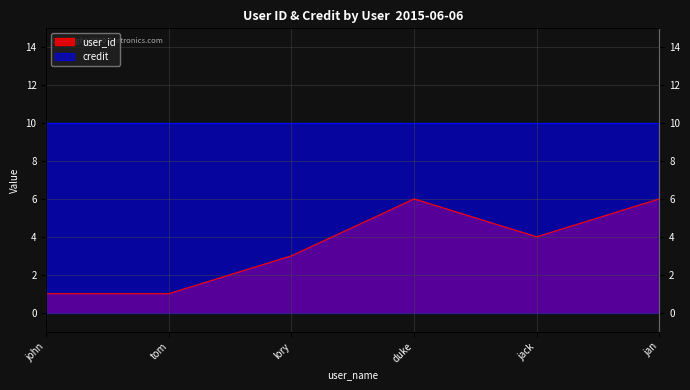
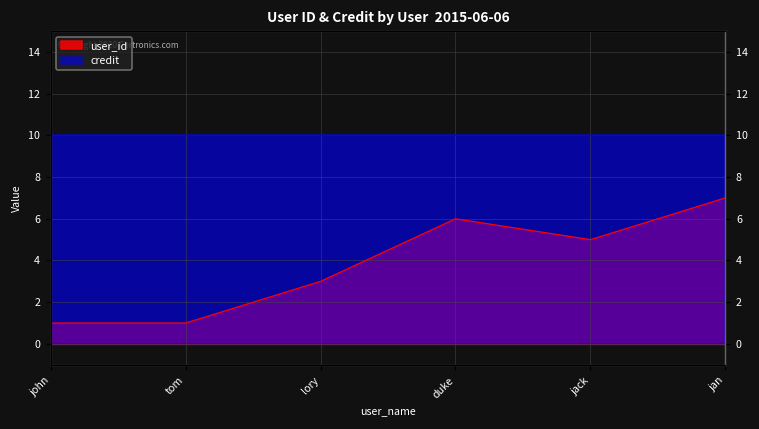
  {
    "user_id": {
      "john": 1,
      "tom": 1,
      "lory": 3,
      "duke": 6,
-     "jack": 4,
-     "jan": 6
+     "jack": 5,
+     "jan": 7
    },
    "credit": {
      "john": 10,
      "tom": 10,
      "lory": 10,
      "duke": 10,
      "jack": 10,
      "jan": 10
    }
  }
